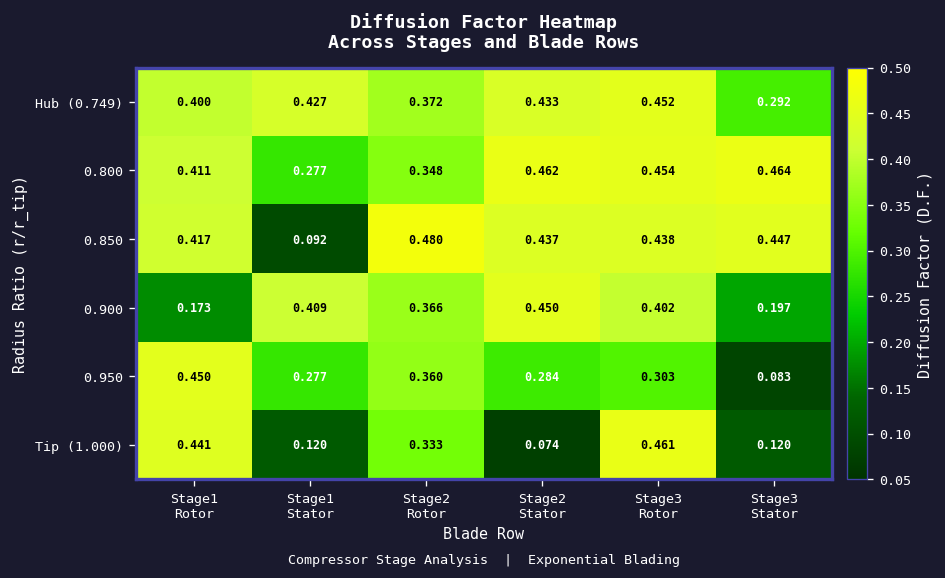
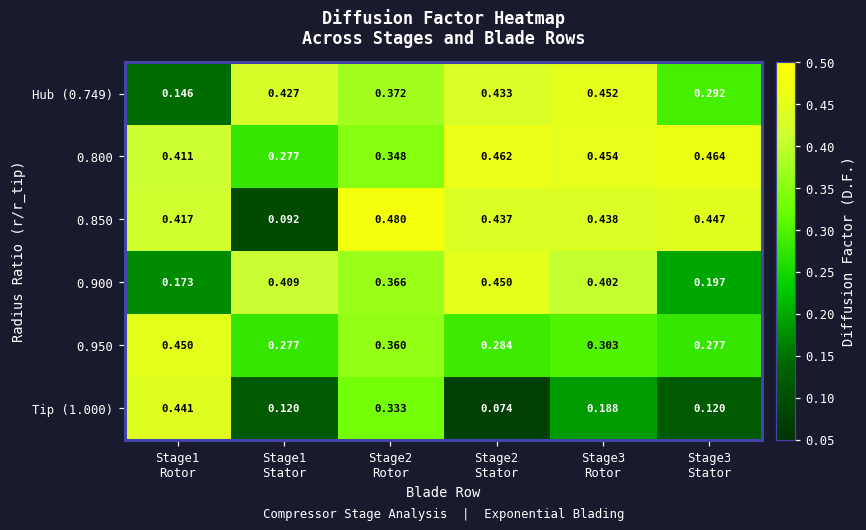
  {
    "Hub (0.749)": {
-     "Stage1 Rotor": 0.400,
+     "Stage1 Rotor": 0.146,
      "Stage1 Stator": 0.427,
      "Stage2 Rotor": 0.372,
      "Stage2 Stator": 0.433,
      "Stage3 Rotor": 0.452,
      "Stage3 Stator": 0.292
    },
    "0.800": {
      "Stage1 Rotor": 0.411,
      "Stage1 Stator": 0.277,
      "Stage2 Rotor": 0.348,
      "Stage2 Stator": 0.462,
      "Stage3 Rotor": 0.454,
      "Stage3 Stator": 0.464
    },
    "0.850": {
      "Stage1 Rotor": 0.417,
      "Stage1 Stator": 0.092,
      "Stage2 Rotor": 0.480,
      "Stage2 Stator": 0.437,
      "Stage3 Rotor": 0.438,
      "Stage3 Stator": 0.447
    },
    "0.900": {
      "Stage1 Rotor": 0.173,
      "Stage1 Stator": 0.409,
      "Stage2 Rotor": 0.366,
      "Stage2 Stator": 0.450,
      "Stage3 Rotor": 0.402,
      "Stage3 Stator": 0.197
    },
    "0.950": {
      "Stage1 Rotor": 0.450,
      "Stage1 Stator": 0.277,
      "Stage2 Rotor": 0.360,
      "Stage2 Stator": 0.284,
      "Stage3 Rotor": 0.303,
-     "Stage3 Stator": 0.083
+     "Stage3 Stator": 0.277
    },
    "Tip (1.000)": {
      "Stage1 Rotor": 0.441,
      "Stage1 Stator": 0.120,
      "Stage2 Rotor": 0.333,
      "Stage2 Stator": 0.074,
-     "Stage3 Rotor": 0.461,
+     "Stage3 Rotor": 0.188,
      "Stage3 Stator": 0.120
    }
  }
